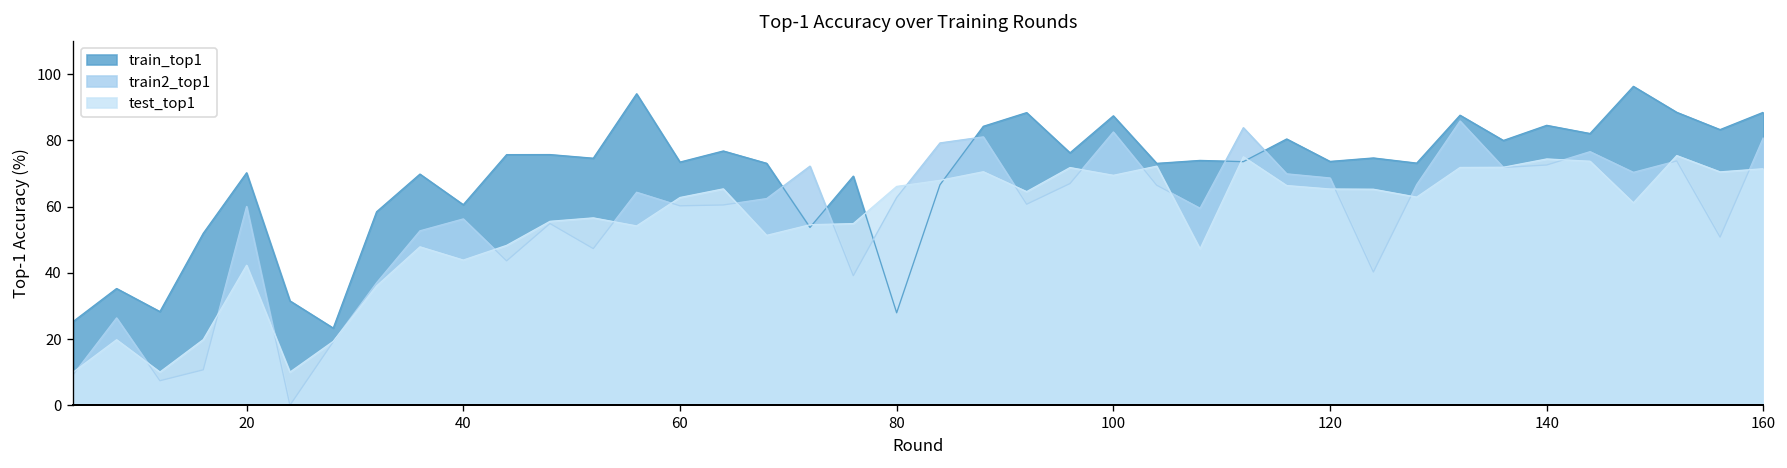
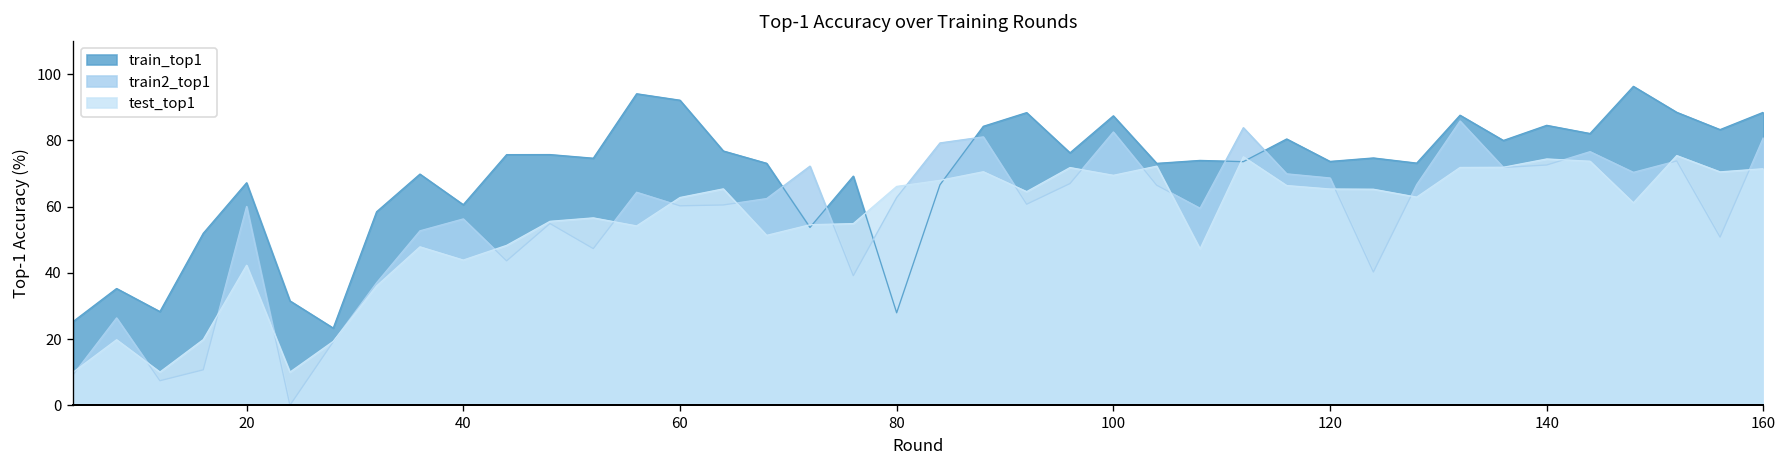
  {
    "train_top1": {
-     "20": 70,
+     "20": 67,
      "40": 61,
-     "60": 73,
+     "60": 92,
      "80": 28,
      "100": 87,
      "120": 74,
      "140": 85,
      "160": 88
    }
  }
